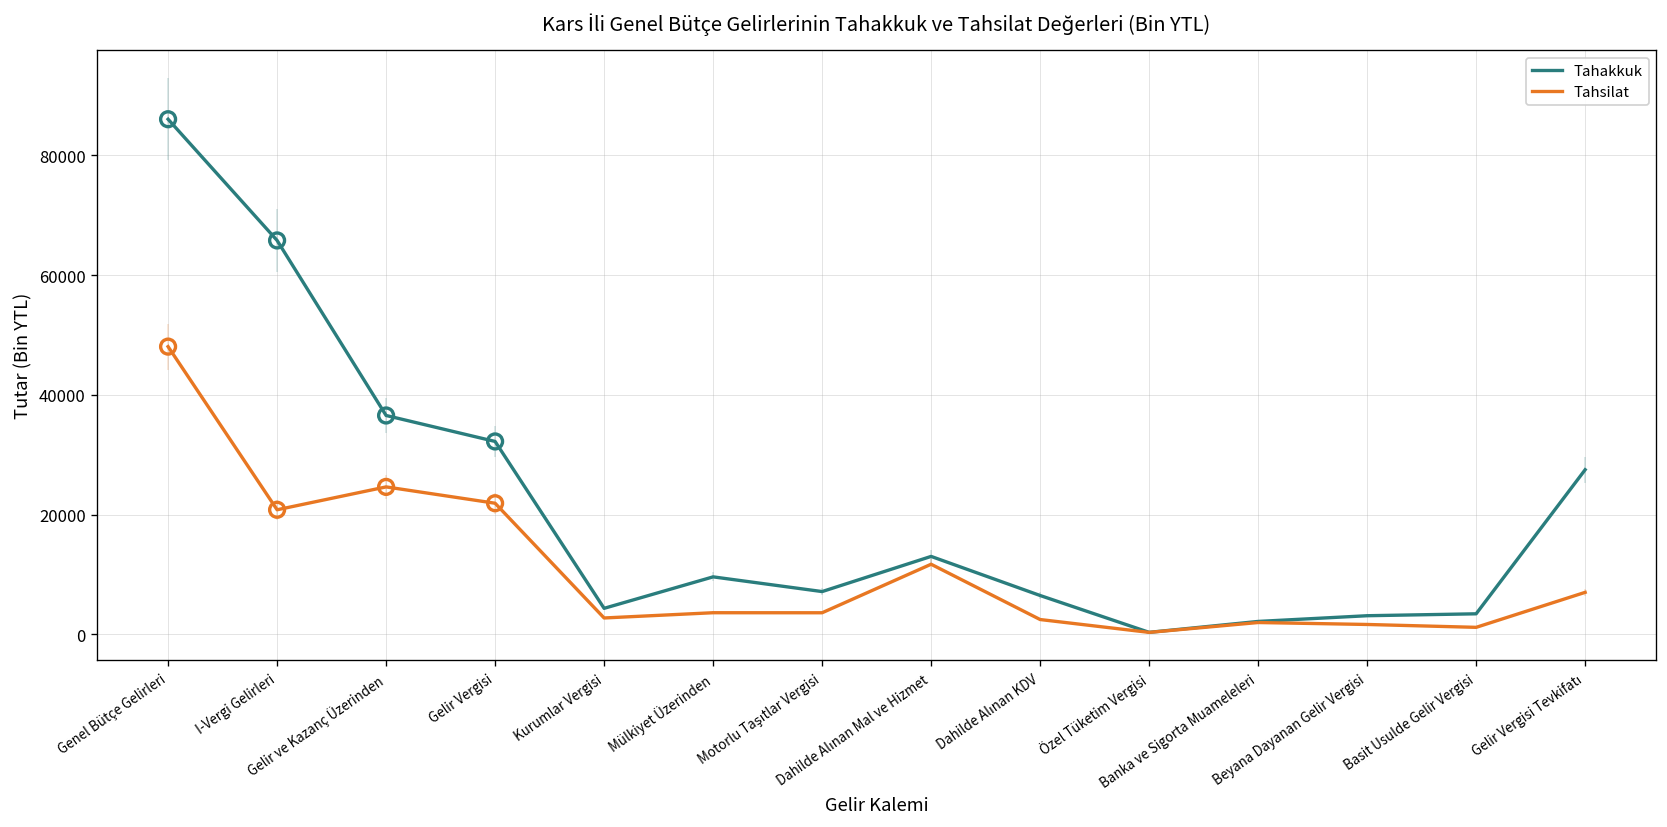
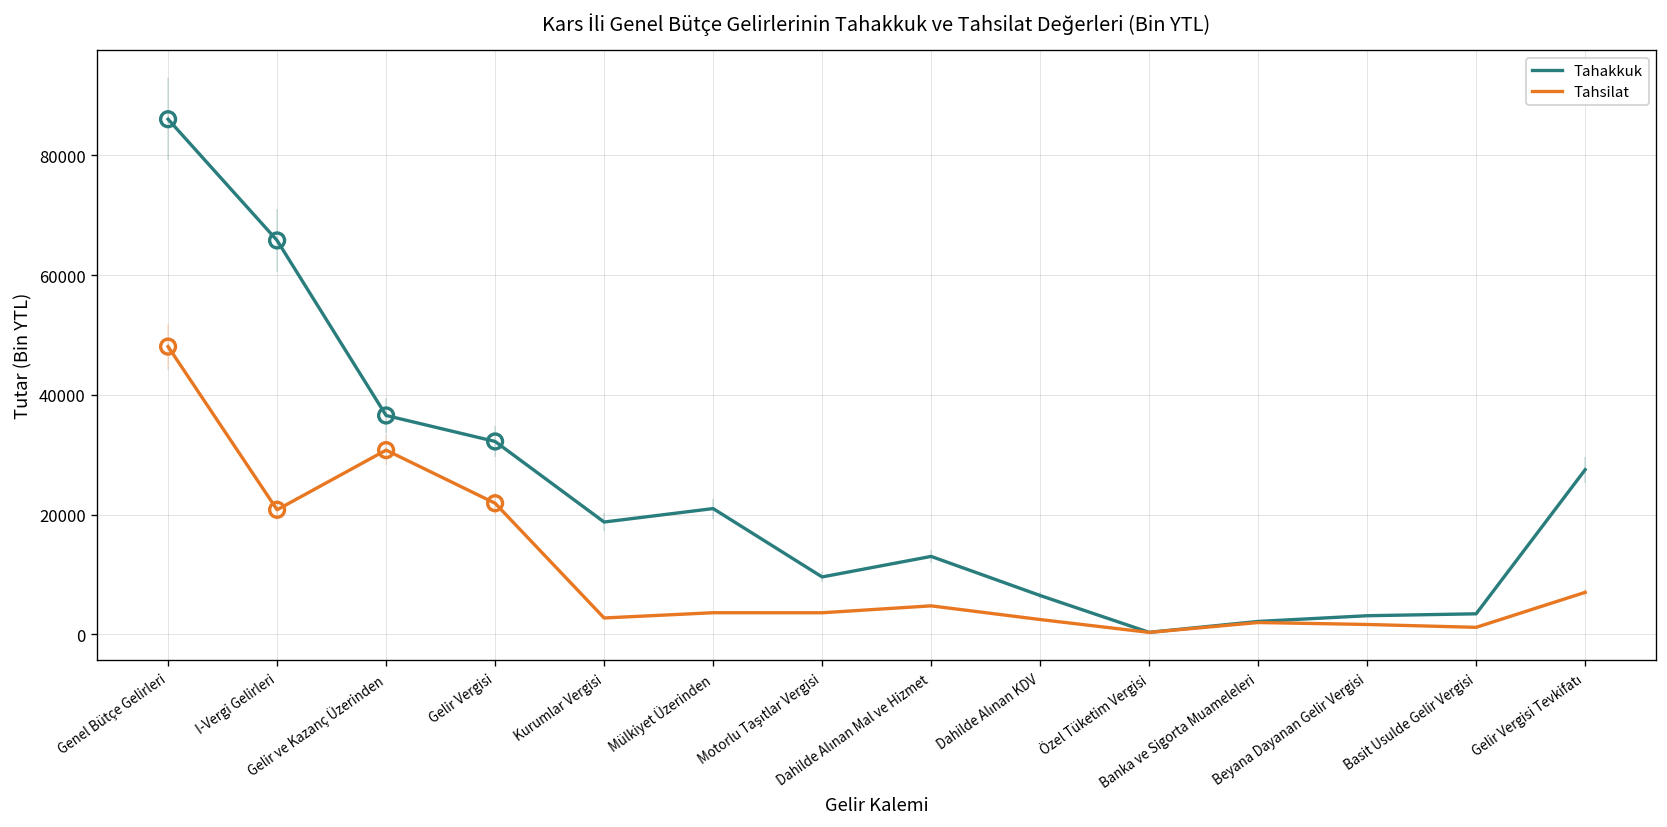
  {
    "Tahakkuk": {
-     "Kurumlar Vergisi": 4000,
-     "Mülkiyet Üzerinden": 10000,
-     "Motorlu Taşıtlar Vergisi": 7000,
+     "Kurumlar Vergisi": 19000,
+     "Mülkiyet Üzerinden": 21000,
+     "Motorlu Taşıtlar Vergisi": 10000,
      "Dahilde Alınan Mal ve Hizmet": 13000,
      "Dahilde Alınan KDV": 6000,
      "Beyana Dayanan Gelir Vergisi": 3000,
      "Basit Usulde Gelir Vergisi": 3000,
      "Gelir Vergisi Tevkifatı": 27000
    },
    "Tahsilat": {
-     "Gelir ve Kazanç Üzerinden": 25000,
+     "Gelir ve Kazanç Üzerinden": 31000,
      "Kurumlar Vergisi": 3000,
      "Mülkiyet Üzerinden": 4000,
      "Motorlu Taşıtlar Vergisi": 4000,
-     "Dahilde Alınan Mal ve Hizmet": 12000,
+     "Dahilde Alınan Mal ve Hizmet": 5000,
      "Dahilde Alınan KDV": 2000,
      "Beyana Dayanan Gelir Vergisi": 2000,
      "Basit Usulde Gelir Vergisi": 1000,
      "Gelir Vergisi Tevkifatı": 7000
    }
  }
